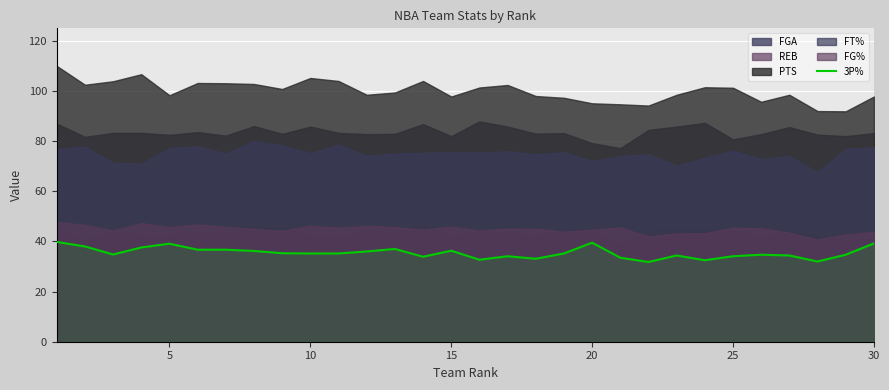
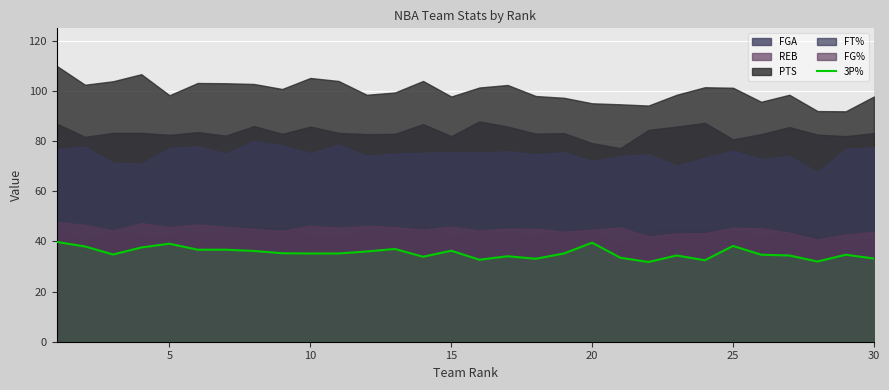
  {
    "3P%": {
      "5": 39,
      "10": 35,
      "15": 36,
      "20": 40,
-     "25": 34,
-     "30": 39
+     "25": 38,
+     "30": 33
    }
  }
